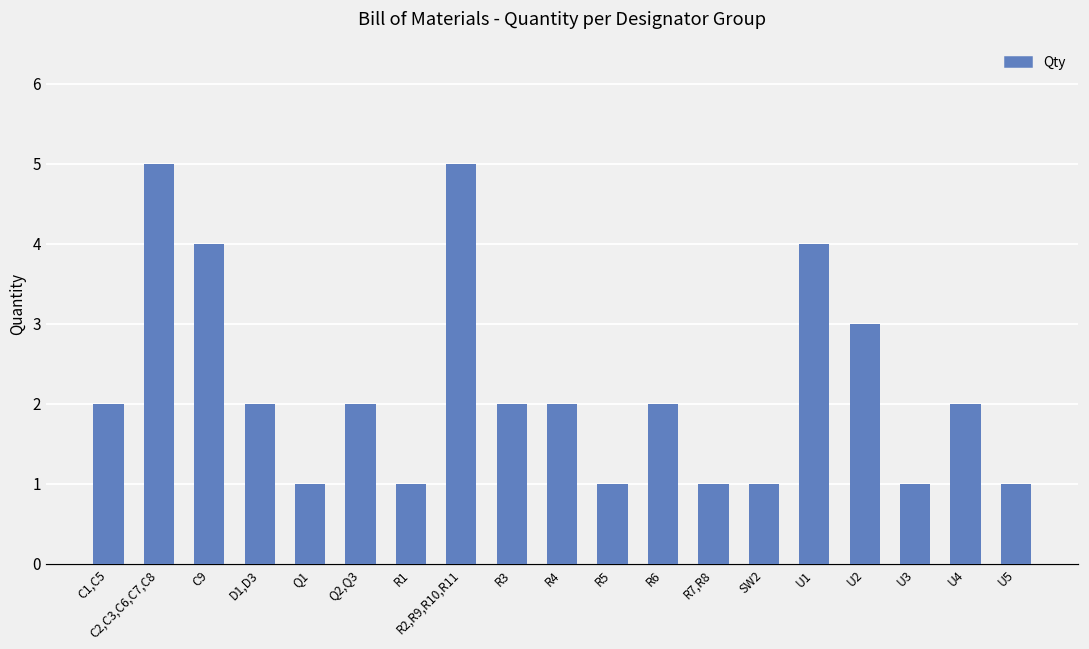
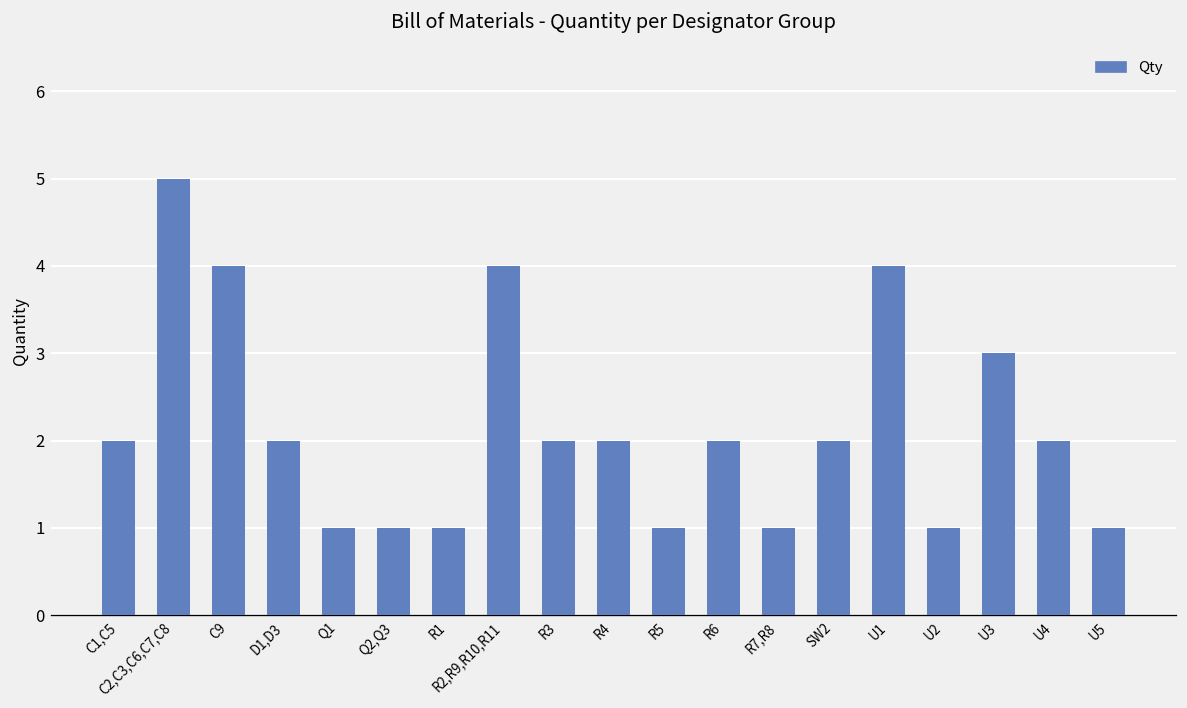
  {
    "C1,C5": 2,
    "C2,C3,C6,C7,C8": 5,
    "C9": 4,
    "D1,D3": 2,
    "Q1": 1,
-   "Q2,Q3": 2,
+   "Q2,Q3": 1,
    "R1": 1,
-   "R2,R9,R10,R11": 5,
+   "R2,R9,R10,R11": 4,
    "R3": 2,
    "R4": 2,
    "R5": 1,
    "R6": 2,
    "R7,R8": 1,
-   "SW2": 1,
+   "SW2": 2,
    "U1": 4,
-   "U2": 3,
-   "U3": 1,
+   "U2": 1,
+   "U3": 3,
    "U4": 2,
    "U5": 1
  }
